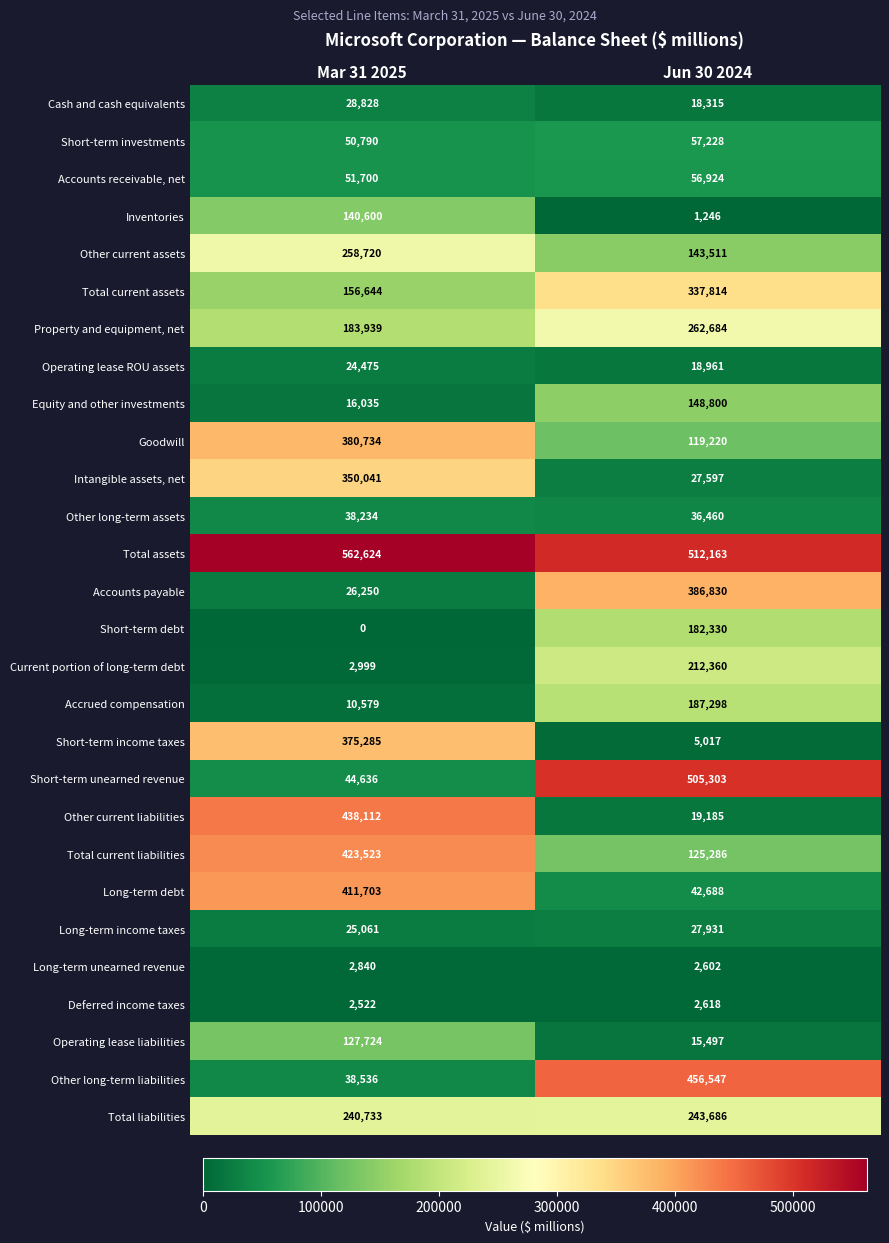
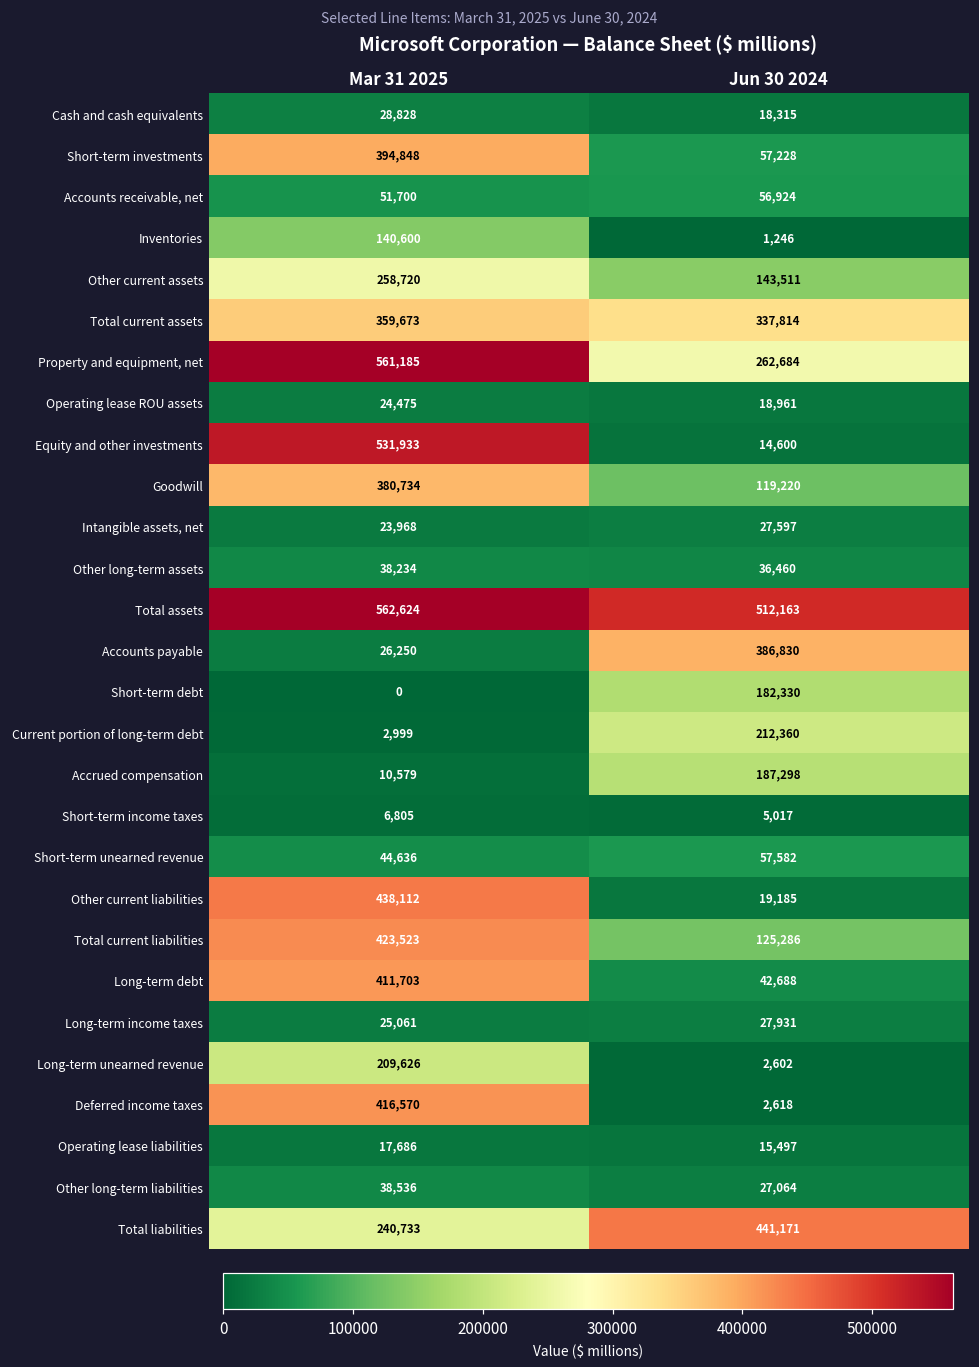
  {
    "Cash and cash equivalents": {
      "Mar 31 2025": "28,828",
      "Jun 30 2024": "18,315"
    },
    "Short-term investments": {
-     "Mar 31 2025": "50,790",
+     "Mar 31 2025": "394,848",
      "Jun 30 2024": "57,228"
    },
    "Accounts receivable, net": {
      "Mar 31 2025": "51,700",
      "Jun 30 2024": "56,924"
    },
    "Inventories": {
      "Mar 31 2025": "140,600",
      "Jun 30 2024": "1,246"
    },
    "Other current assets": {
      "Mar 31 2025": "258,720",
      "Jun 30 2024": "143,511"
    },
    "Total current assets": {
-     "Mar 31 2025": "156,644",
+     "Mar 31 2025": "359,673",
      "Jun 30 2024": "337,814"
    },
    "Property and equipment, net": {
-     "Mar 31 2025": "183,939",
+     "Mar 31 2025": "561,185",
      "Jun 30 2024": "262,684"
    },
    "Operating lease ROU assets": {
      "Mar 31 2025": "24,475",
      "Jun 30 2024": "18,961"
    },
    "Equity and other investments": {
-     "Mar 31 2025": "16,035",
-     "Jun 30 2024": "148,800"
+     "Mar 31 2025": "531,933",
+     "Jun 30 2024": "14,600"
    },
    "Goodwill": {
      "Mar 31 2025": "380,734",
      "Jun 30 2024": "119,220"
    },
    "Intangible assets, net": {
-     "Mar 31 2025": "350,041",
+     "Mar 31 2025": "23,968",
      "Jun 30 2024": "27,597"
    },
    "Other long-term assets": {
      "Mar 31 2025": "38,234",
      "Jun 30 2024": "36,460"
    },
    "Total assets": {
      "Mar 31 2025": "562,624",
      "Jun 30 2024": "512,163"
    },
    "Accounts payable": {
      "Mar 31 2025": "26,250",
      "Jun 30 2024": "386,830"
    },
    "Short-term debt": {
      "Mar 31 2025": "0",
      "Jun 30 2024": "182,330"
    },
    "Current portion of long-term debt": {
      "Mar 31 2025": "2,999",
      "Jun 30 2024": "212,360"
    },
    "Accrued compensation": {
      "Mar 31 2025": "10,579",
      "Jun 30 2024": "187,298"
    },
    "Short-term income taxes": {
-     "Mar 31 2025": "375,285",
+     "Mar 31 2025": "6,805",
      "Jun 30 2024": "5,017"
    },
    "Short-term unearned revenue": {
      "Mar 31 2025": "44,636",
-     "Jun 30 2024": "505,303"
+     "Jun 30 2024": "57,582"
    },
    "Other current liabilities": {
      "Mar 31 2025": "438,112",
      "Jun 30 2024": "19,185"
    },
    "Total current liabilities": {
      "Mar 31 2025": "423,523",
      "Jun 30 2024": "125,286"
    },
    "Long-term debt": {
      "Mar 31 2025": "411,703",
      "Jun 30 2024": "42,688"
    },
    "Long-term income taxes": {
      "Mar 31 2025": "25,061",
      "Jun 30 2024": "27,931"
    },
    "Long-term unearned revenue": {
-     "Mar 31 2025": "2,840",
+     "Mar 31 2025": "209,626",
      "Jun 30 2024": "2,602"
    },
    "Deferred income taxes": {
-     "Mar 31 2025": "2,522",
+     "Mar 31 2025": "416,570",
      "Jun 30 2024": "2,618"
    },
    "Operating lease liabilities": {
-     "Mar 31 2025": "127,724",
+     "Mar 31 2025": "17,686",
      "Jun 30 2024": "15,497"
    },
    "Other long-term liabilities": {
      "Mar 31 2025": "38,536",
-     "Jun 30 2024": "456,547"
+     "Jun 30 2024": "27,064"
    },
    "Total liabilities": {
      "Mar 31 2025": "240,733",
-     "Jun 30 2024": "243,686"
+     "Jun 30 2024": "441,171"
    }
  }
